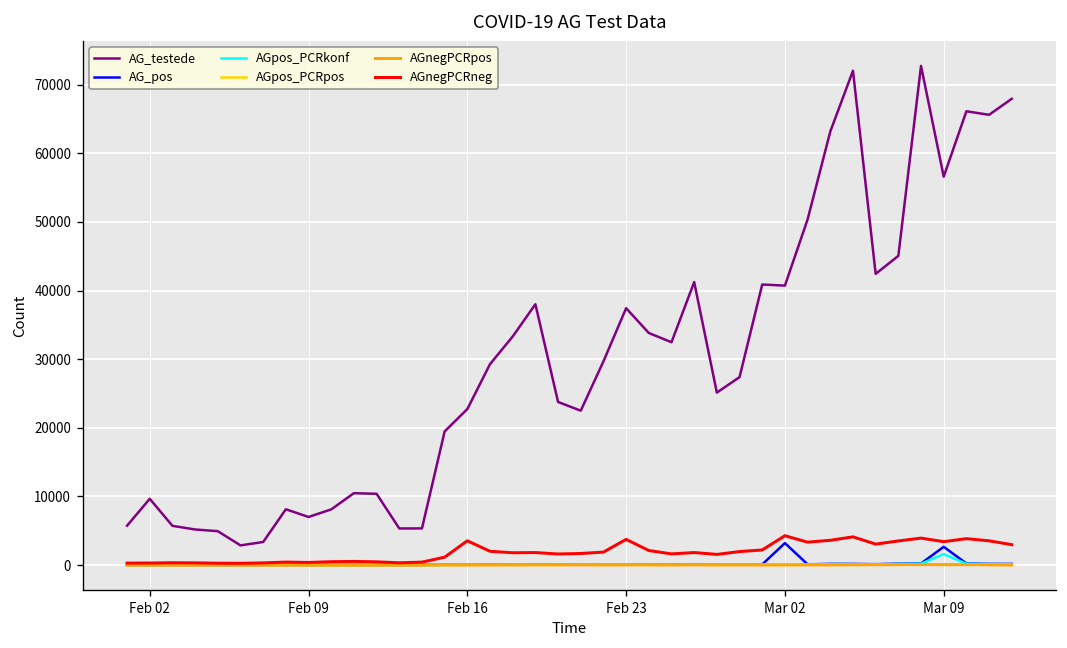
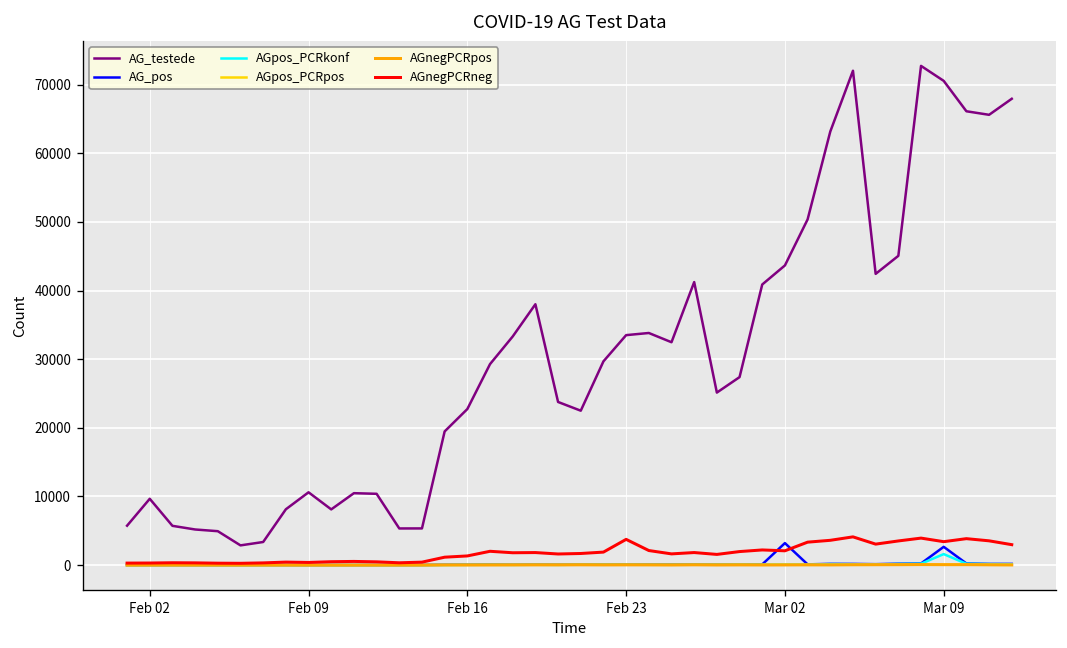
  {
    "AG_testede": {
      "Feb 02": 10000,
-     "Feb 09": 7000,
+     "Feb 09": 11000,
      "Feb 16": 23000,
-     "Feb 23": 37000,
-     "Mar 02": 41000,
-     "Mar 09": 57000
+     "Feb 23": 34000,
+     "Mar 02": 44000,
+     "Mar 09": 71000
    },
    "AG_pos": {
      "Mar 02": 3000,
      "Mar 09": 3000
    },
    "AGpos_PCRkonf": {
      "Mar 09": 2000
    },
    "AGnegPCRpos": {
      "Mar 09": 0
    },
    "AGnegPCRneg": {
-     "Feb 16": 4000,
+     "Feb 16": 1000,
      "Feb 23": 4000,
-     "Mar 02": 4000,
+     "Mar 02": 2000,
      "Mar 09": 3000
    }
  }
